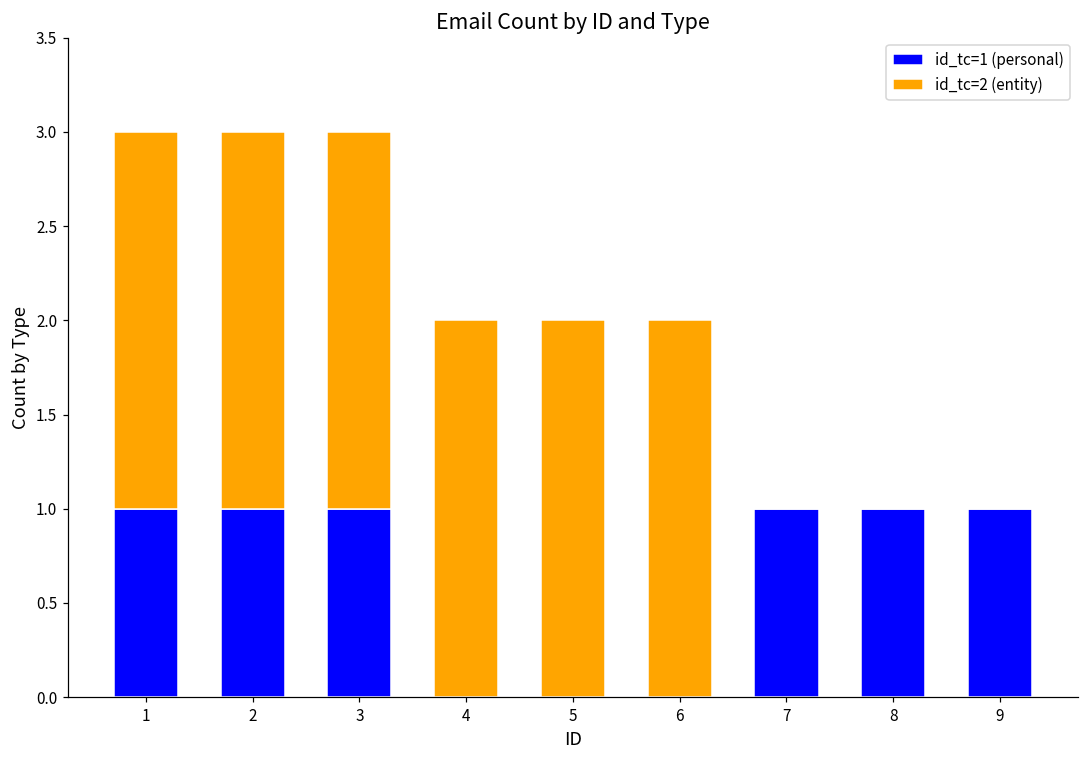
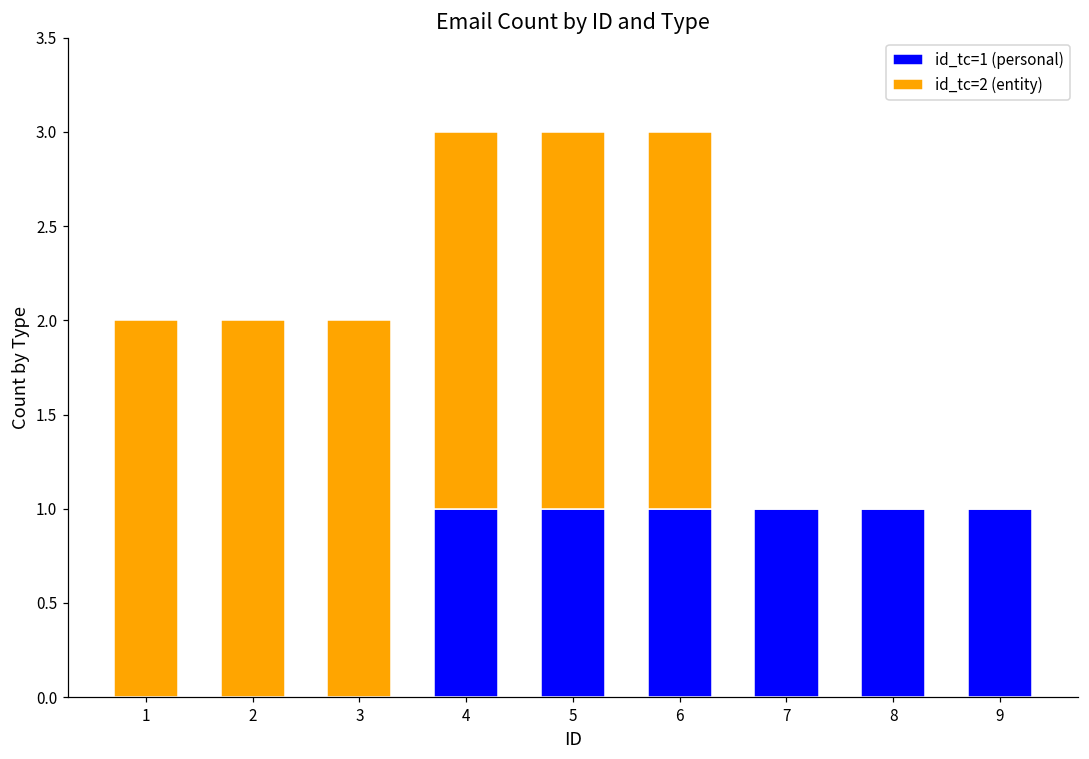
  {
    "id_tc=1 (personal)": {
-     "1": 1,
-     "2": 1,
-     "3": 1,
-     "4": 0,
-     "5": 0,
-     "6": 0,
+     "1": 0,
+     "2": 0,
+     "3": 0,
+     "4": 1,
+     "5": 1,
+     "6": 1,
      "7": 1,
      "8": 1,
      "9": 1
    },
    "id_tc=2 (entity)": {
      "1": 2,
      "2": 2,
      "3": 2,
      "4": 2,
      "5": 2,
      "6": 2,
      "7": 0,
      "8": 0,
      "9": 0
    }
  }
